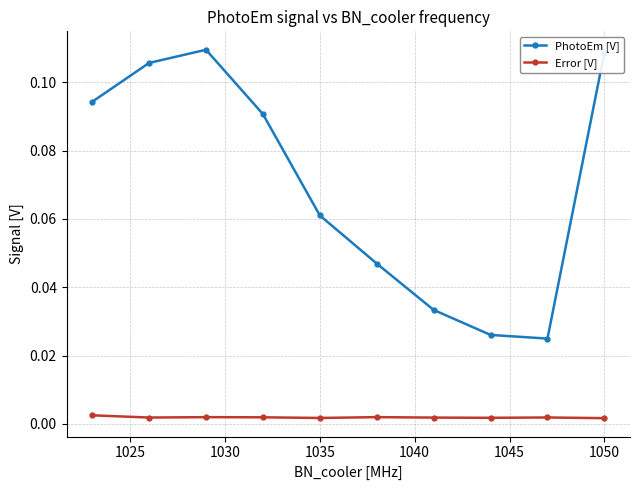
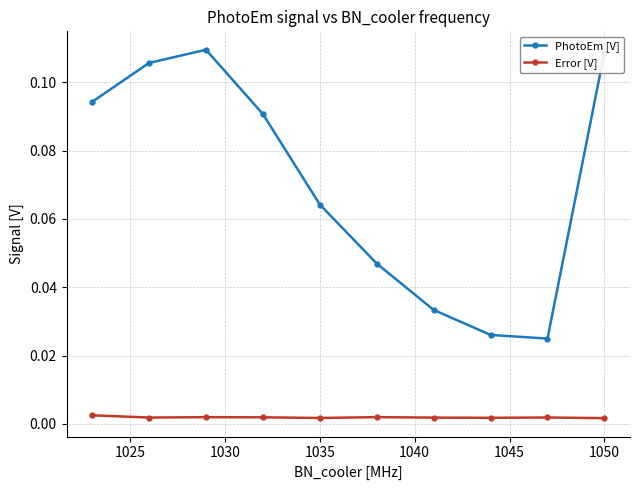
  {
    "PhotoEm [V]": {
-     "1035": 0.061
+     "1035": 0.064
    },
    "Error [V]": {
      "1035": 0.002,
      "1050": 0.002
    }
  }
